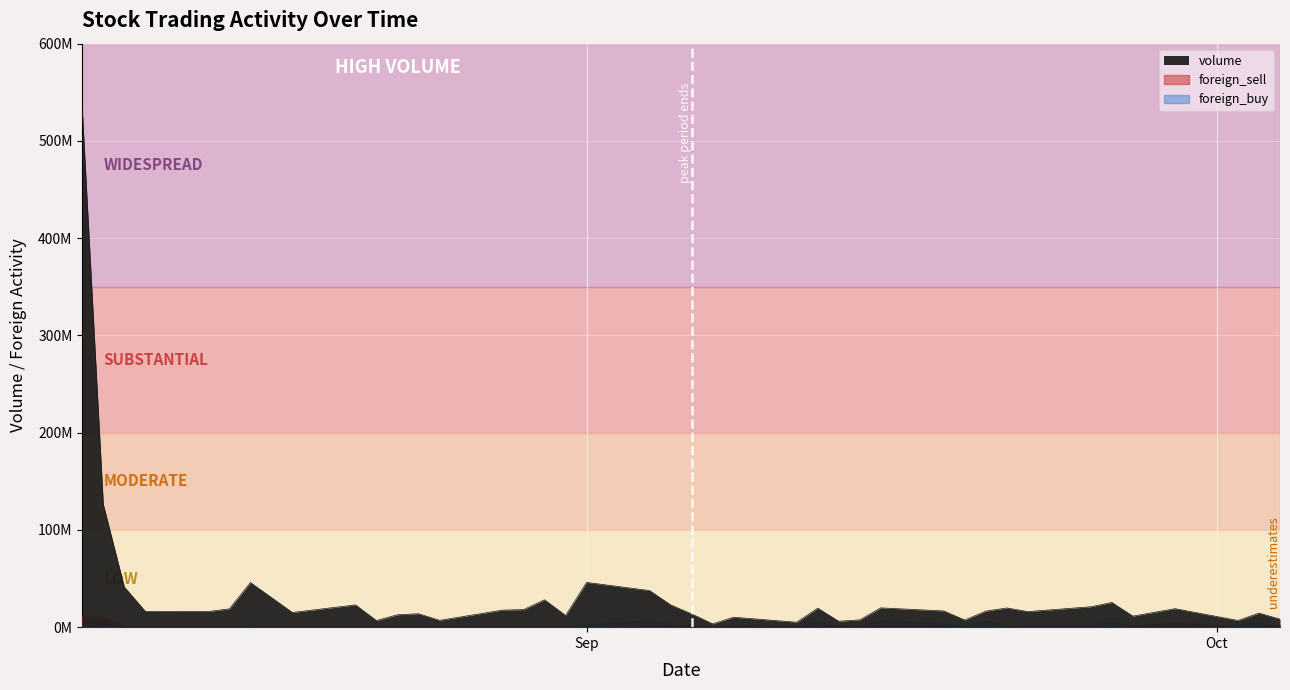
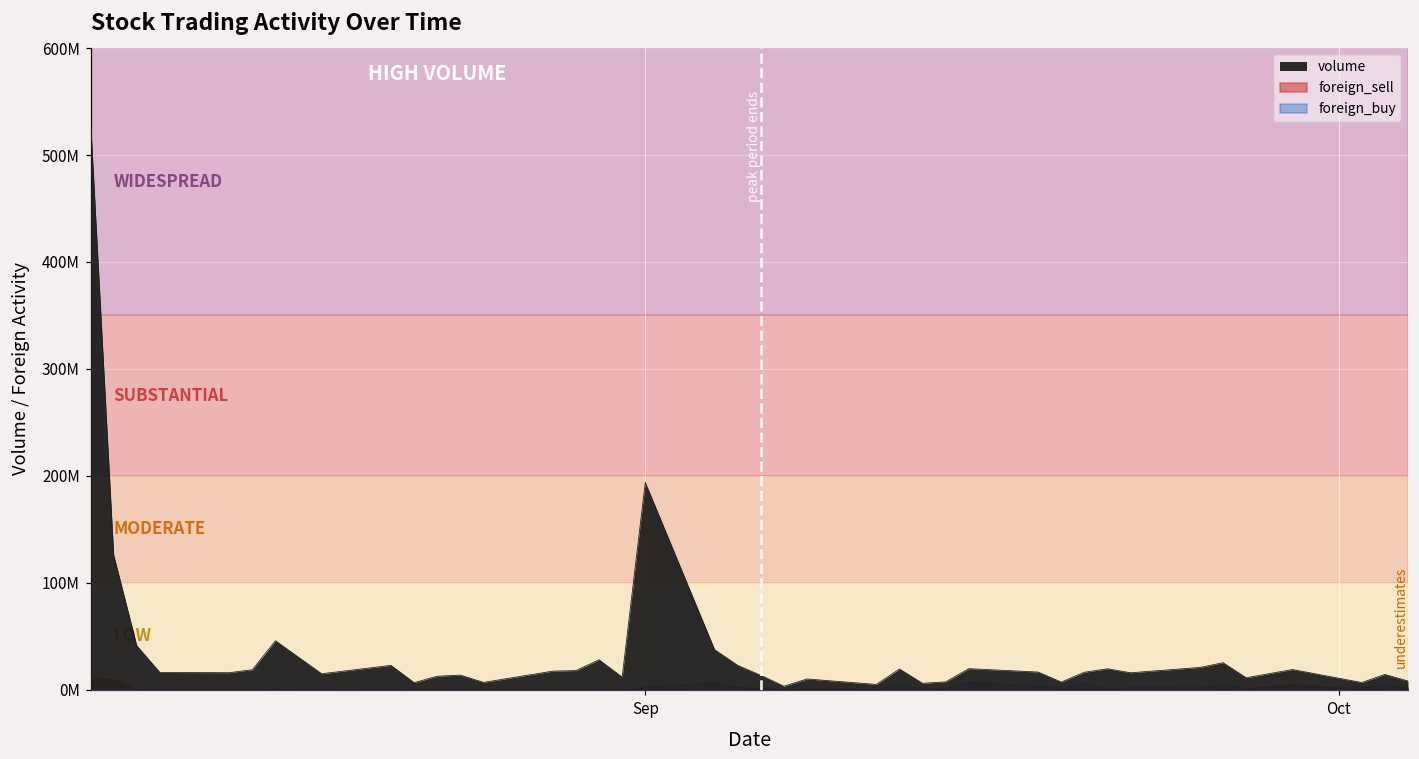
  {
    "volume": {
-     "Sep": 50000000
+     "Sep": 190000000
    },
    "foreign_buy": {
      "Sep": 0
    }
  }
